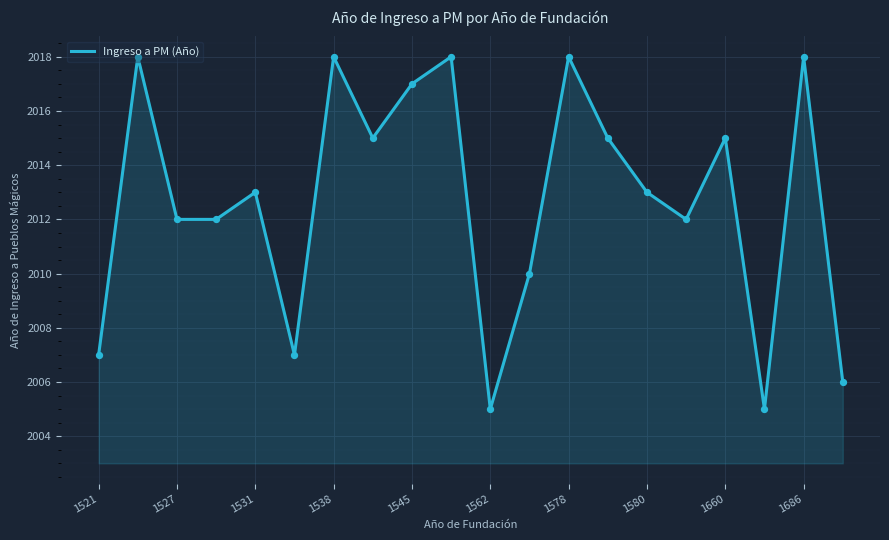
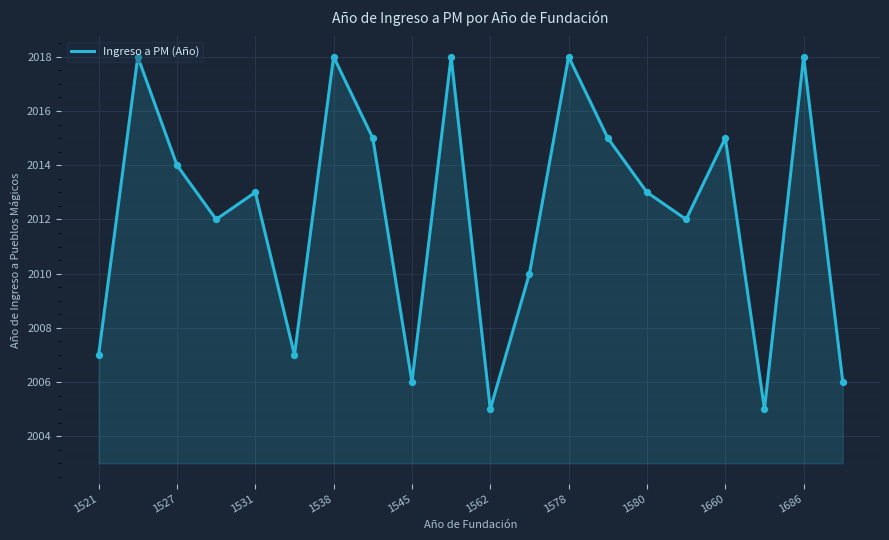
  {
    "1521": 2007,
-   "1527": 2012,
+   "1527": 2014,
    "1531": 2013,
    "1538": 2018,
-   "1545": 2017,
+   "1545": 2006,
    "1562": 2005,
    "1578": 2018,
    "1580": 2013,
    "1660": 2015,
    "1686": 2018
  }
